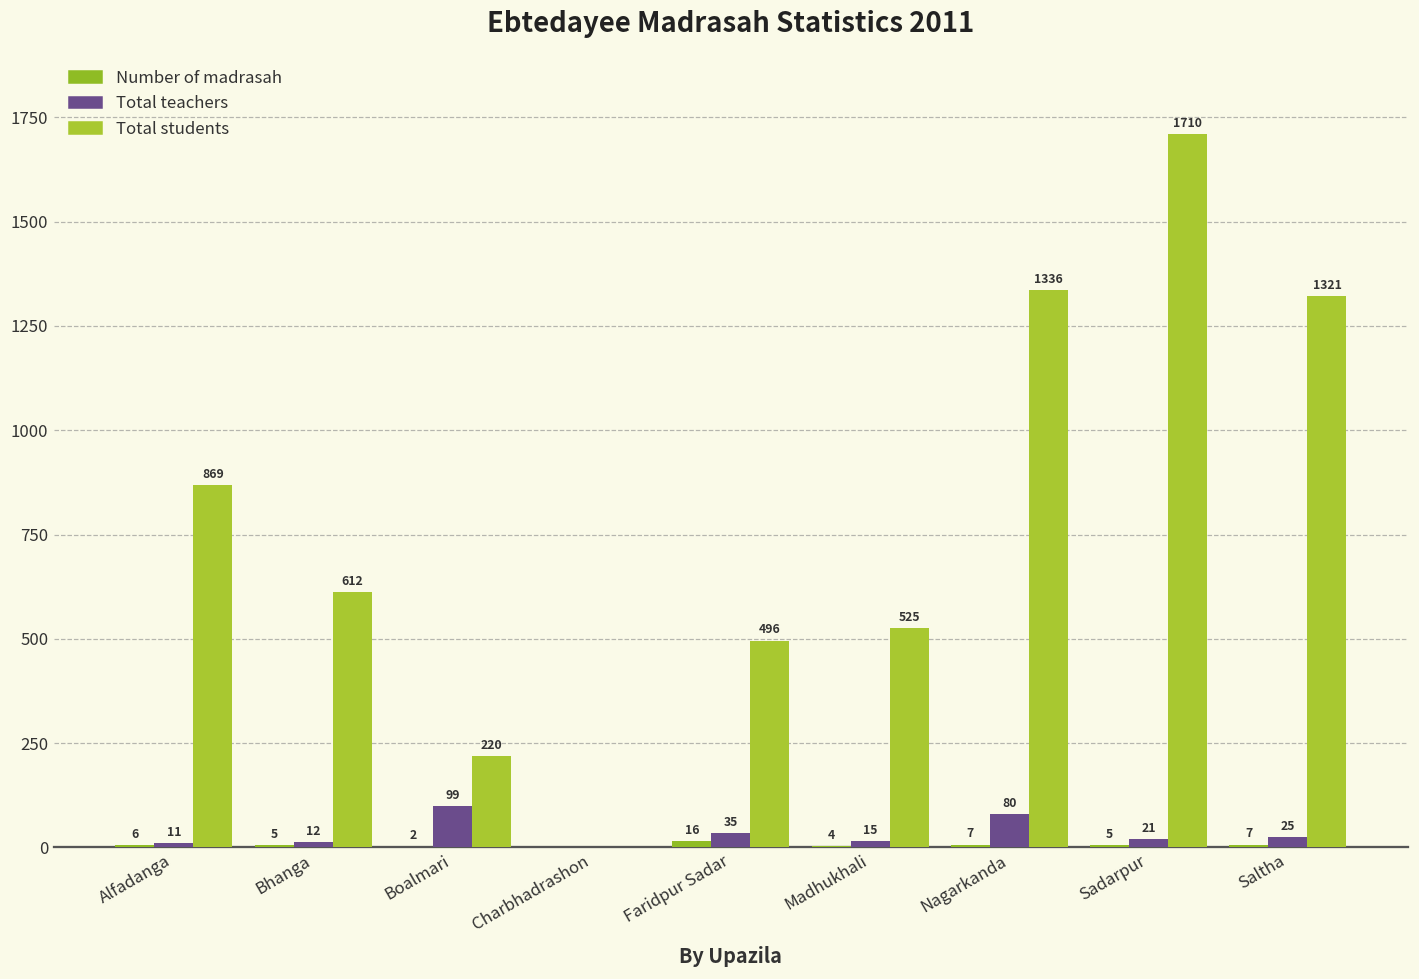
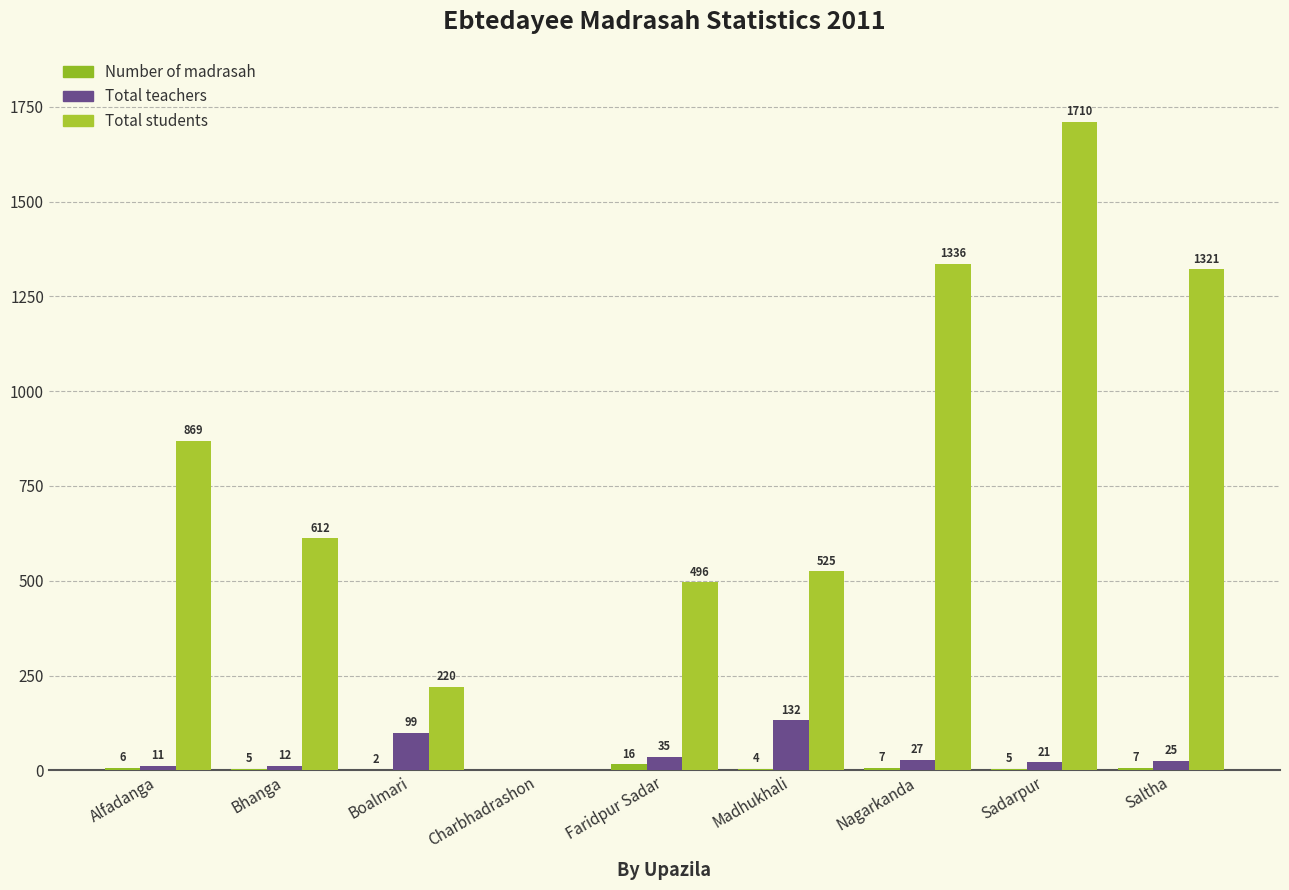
  {
    "Total teachers": {
      "Alfadanga": 11,
      "Bhanga": 12,
      "Boalmari": 99,
      "Faridpur Sadar": 35,
-     "Madhukhali": 15,
-     "Nagarkanda": 80,
+     "Madhukhali": 132,
+     "Nagarkanda": 27,
      "Sadarpur": 21,
      "Saltha": 25
    }
  }
